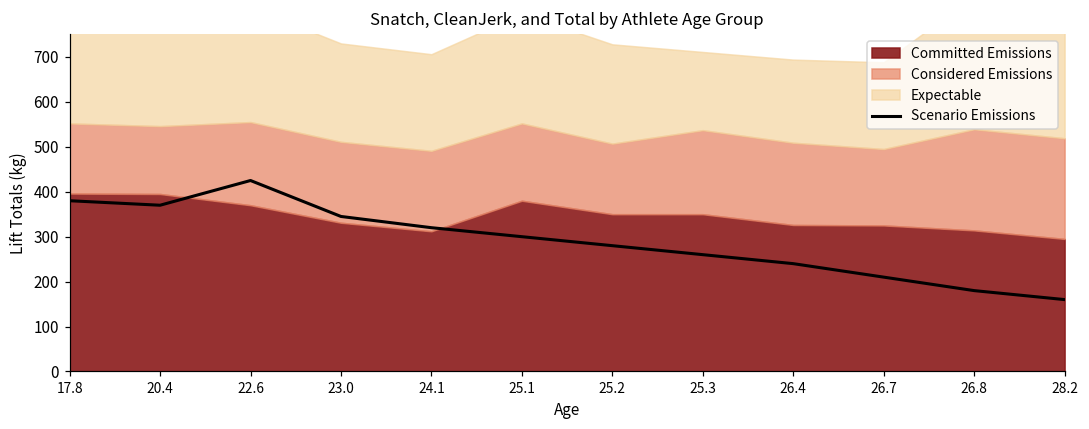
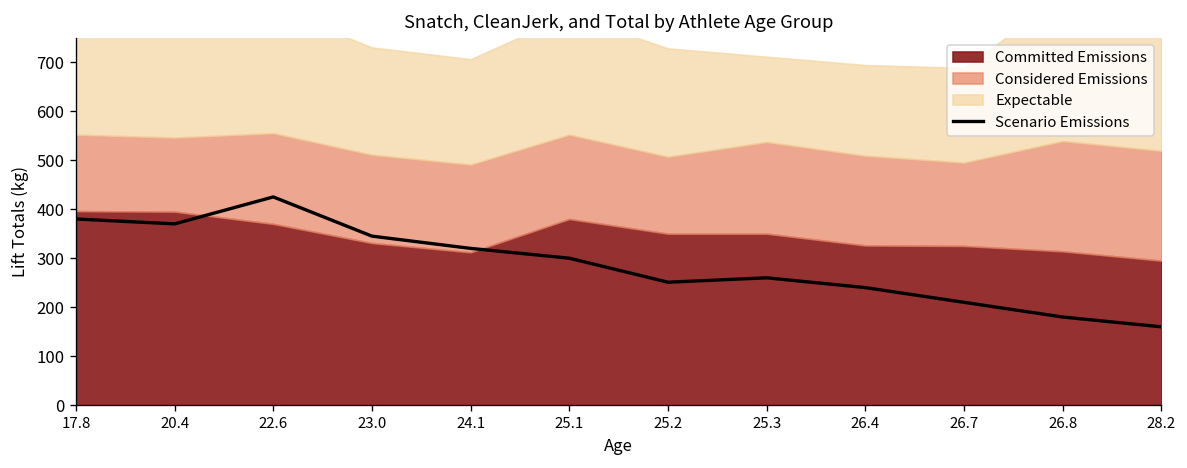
  {
    "Scenario Emissions": {
      "17.8": 380,
      "20.4": 370,
      "22.6": 430,
      "23.0": 350,
      "24.1": 320,
      "25.1": 300,
-     "25.2": 280,
+     "25.2": 250,
      "25.3": 260,
      "26.4": 240,
      "26.7": 210,
      "26.8": 180,
      "28.2": 160
    },
    "Committed Emissions": {
      "17.8": 400,
      "20.4": 400,
      "22.6": 370,
      "23.0": 330,
      "24.1": 310,
      "25.1": 380,
      "25.2": 350,
      "25.3": 350,
      "26.4": 330,
      "26.7": 330,
      "26.8": 310,
      "28.2": 300
    },
    "Considered Emissions": {
      "17.8": 160,
      "20.4": 150,
      "22.6": 190,
      "23.0": 180,
      "24.1": 180,
      "25.1": 170,
      "25.2": 160,
      "25.3": 190,
      "26.4": 180,
      "26.7": 170,
      "28.2": 220
    },
    "Expectable": {
      "23.0": 220,
      "24.1": 220,
      "25.2": 220,
      "25.3": 170,
      "26.4": 190
    }
  }
